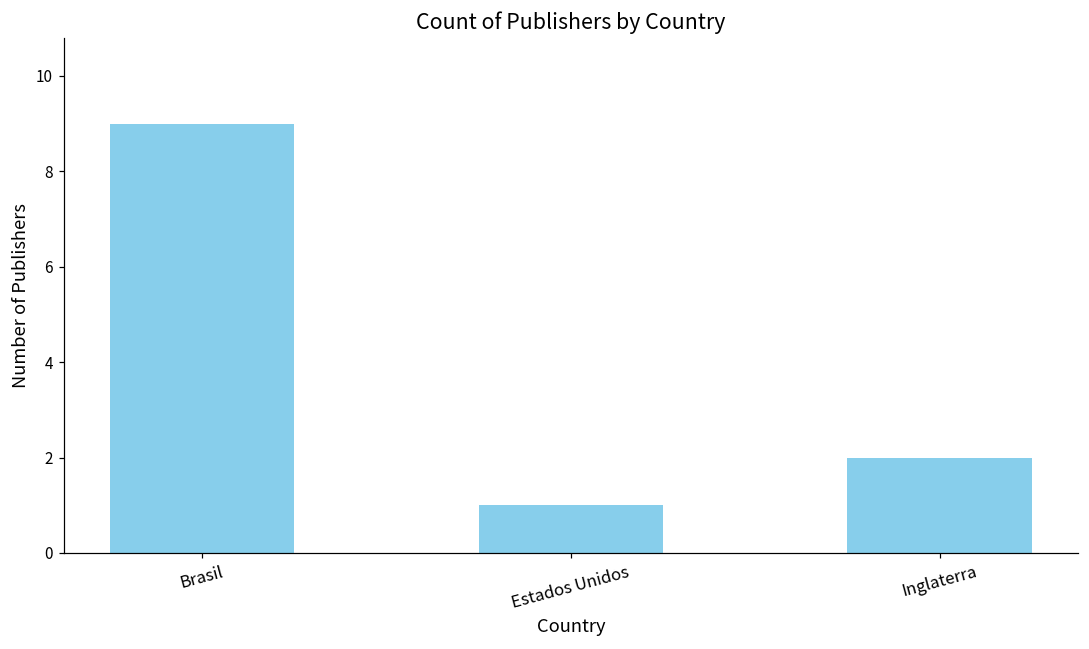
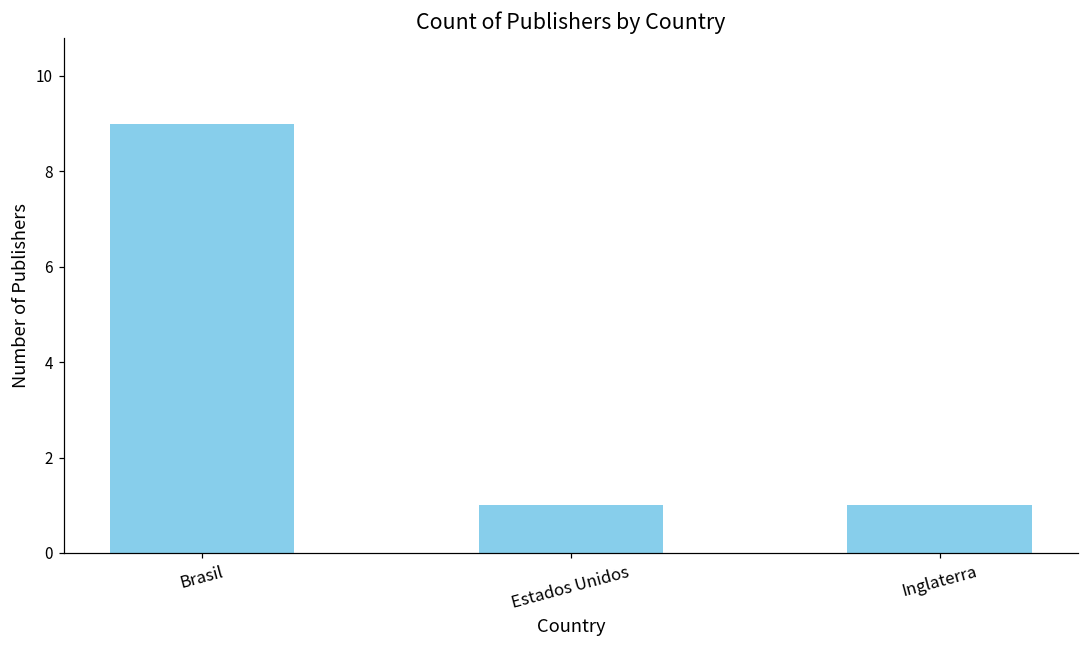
  {
    "Brasil": 9,
    "Estados Unidos": 1,
-   "Inglaterra": 2
+   "Inglaterra": 1
  }
